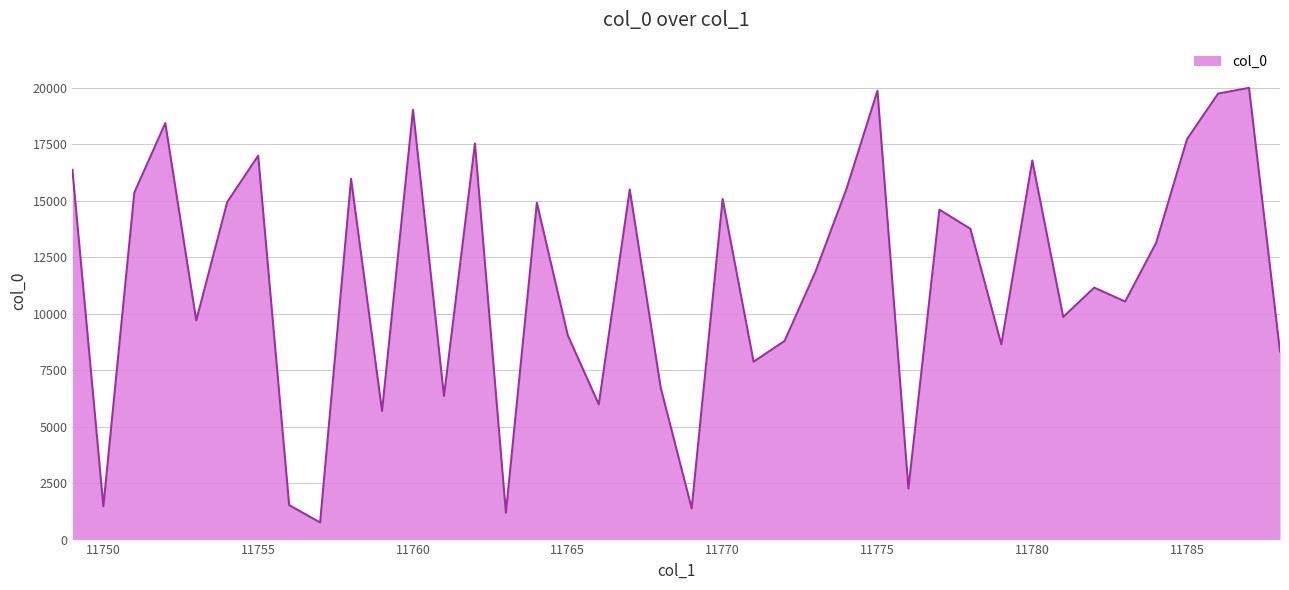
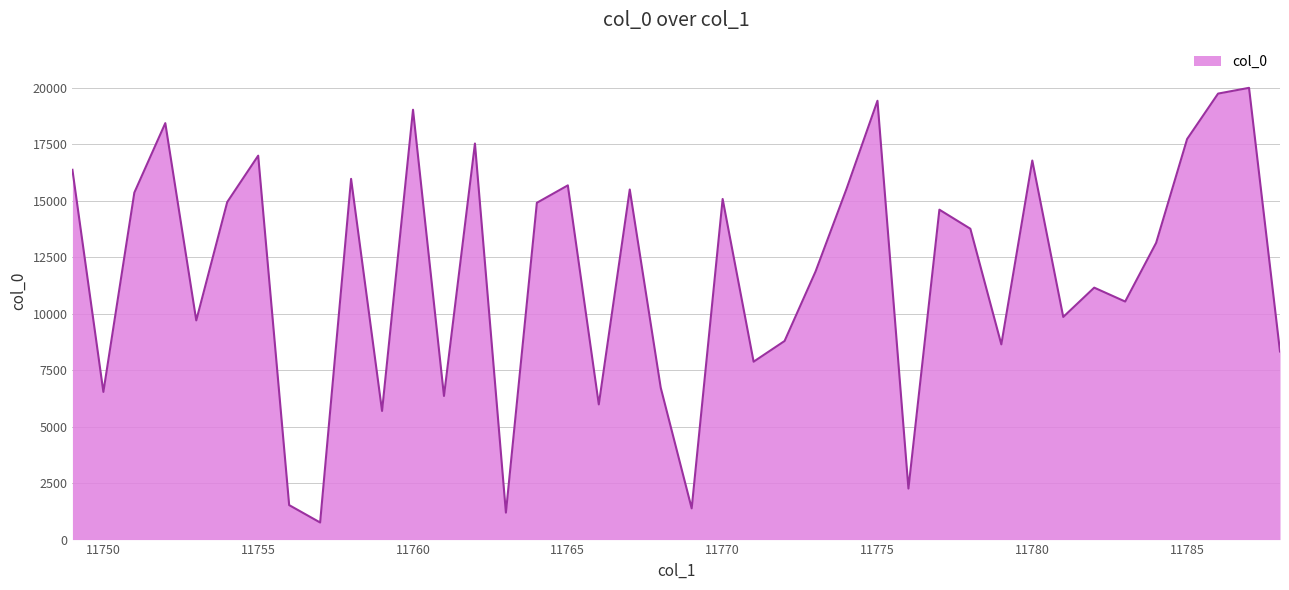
  {
-   "11750": 1500,
+   "11750": 6500,
    "11755": 17000,
    "11760": 19000,
-   "11765": 9000,
+   "11765": 15700,
    "11770": 15100,
-   "11775": 19900,
+   "11775": 19400,
    "11780": 16800,
    "11785": 17700
  }
